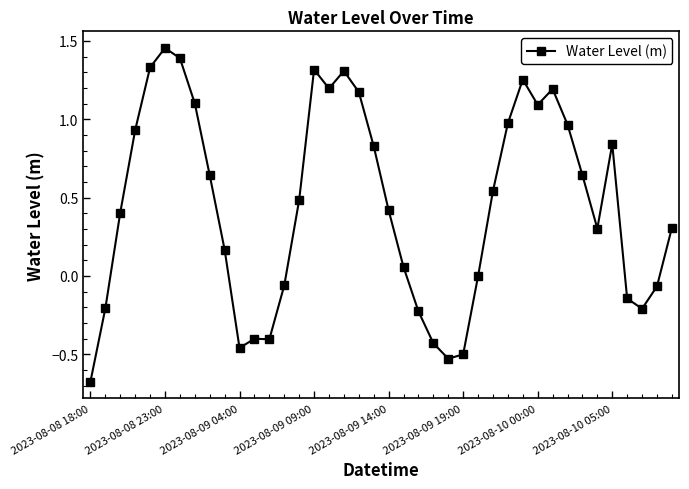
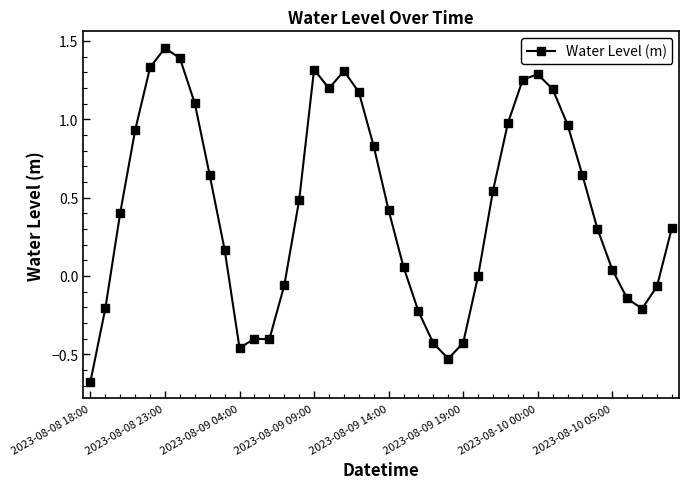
  {
    "2023-08-08 18:00": -0.67,
    "2023-08-08 23:00": 1.45,
    "2023-08-09 04:00": -0.46,
    "2023-08-09 09:00": 1.32,
    "2023-08-09 14:00": 0.42,
-   "2023-08-09 19:00": -0.50,
-   "2023-08-10 00:00": 1.09,
-   "2023-08-10 05:00": 0.84
+   "2023-08-09 19:00": -0.43,
+   "2023-08-10 00:00": 1.29,
+   "2023-08-10 05:00": 0.04
  }
